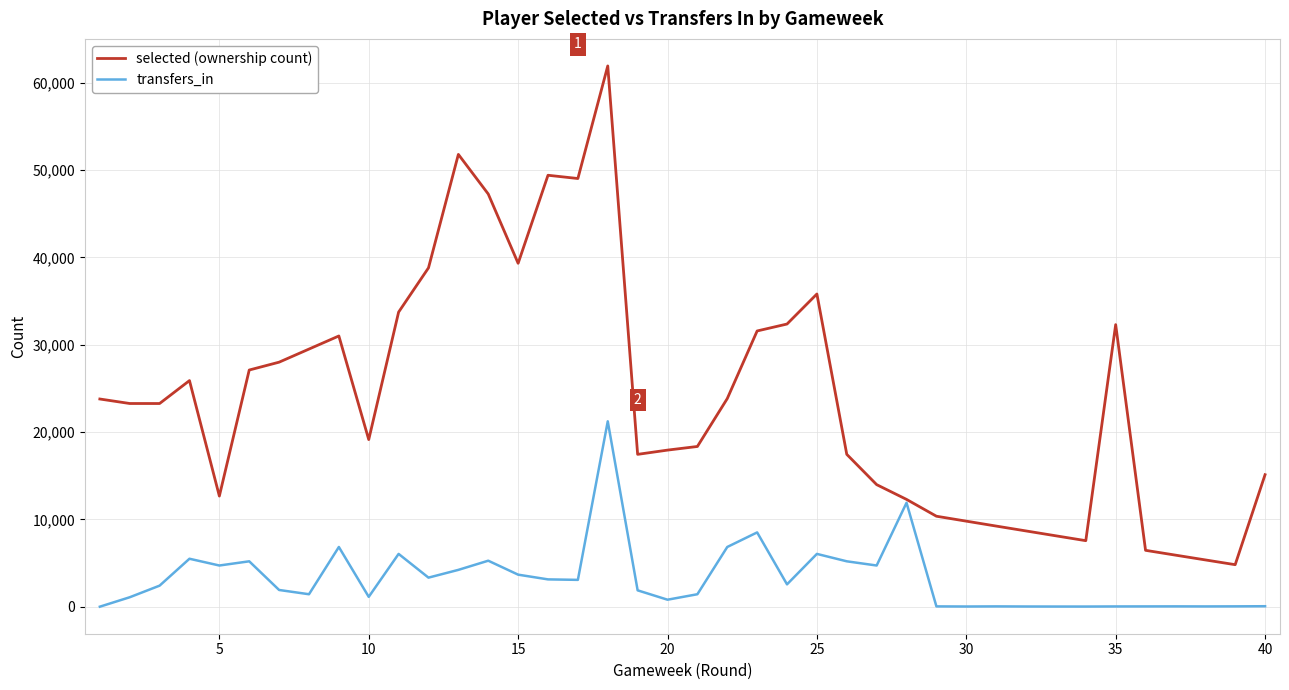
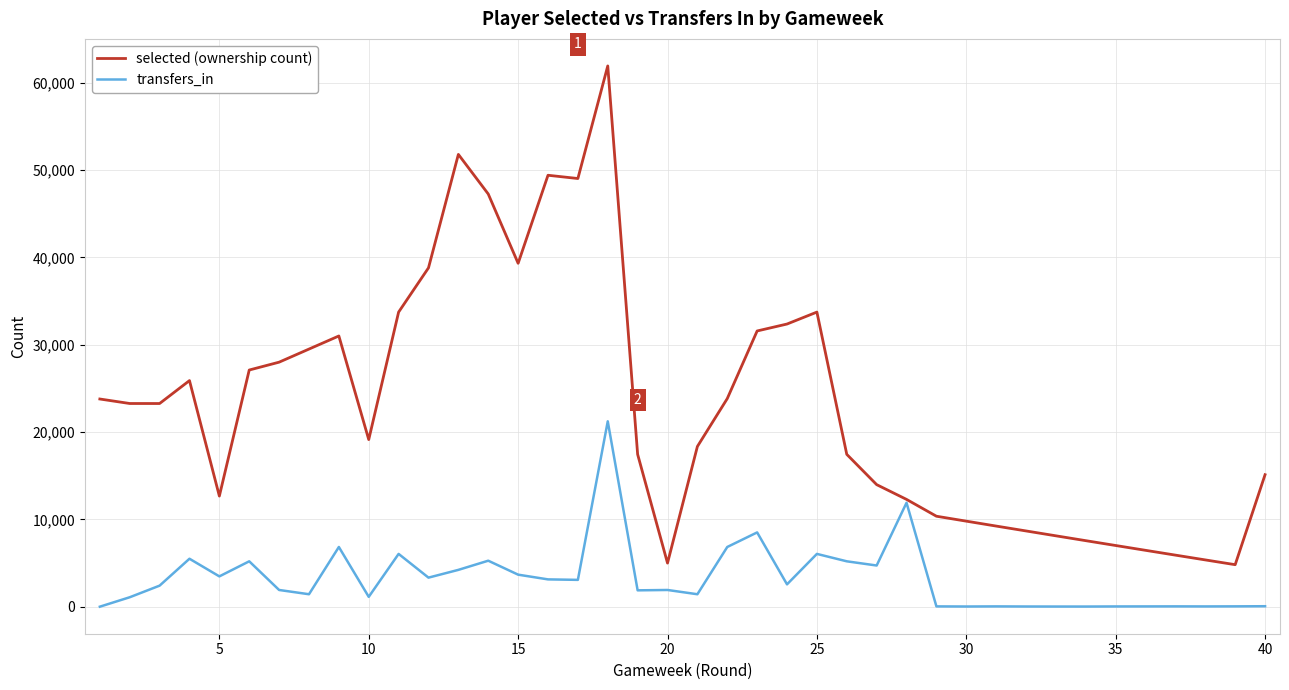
  {
    "selected (ownership count)": {
      "5": "13,000",
      "10": "19,000",
      "15": "39,000",
-     "20": "18,000",
-     "25": "36,000",
+     "20": "5,000",
+     "25": "34,000",
      "30": "10,000",
-     "35": "32,000",
+     "35": "7,000",
      "40": "15,000"
    },
    "transfers_in": {
-     "5": "5,000",
+     "5": "3,000",
      "10": "1,000",
      "15": "4,000",
-     "20": "1,000",
+     "20": "2,000",
      "25": "6,000",
      "30": "0",
      "35": "0",
      "40": "0"
    }
  }
